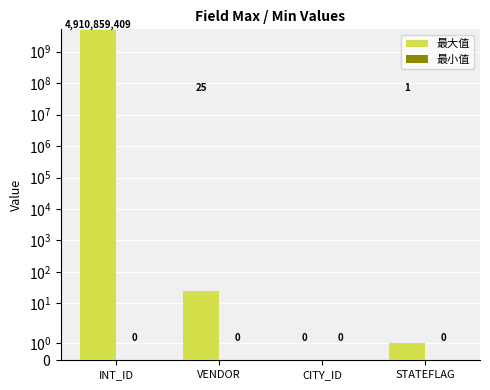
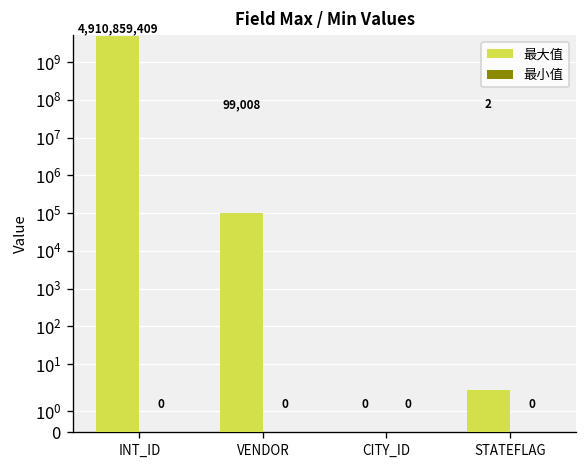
  {
    "最大值": {
      "INT_ID": "4,910,859,409",
-     "VENDOR": "25",
+     "VENDOR": "99,008",
      "CITY_ID": "0",
-     "STATEFLAG": "1"
+     "STATEFLAG": "2"
    },
    "最小值": {
      "INT_ID": "0",
      "VENDOR": "0",
      "CITY_ID": "0",
      "STATEFLAG": "0"
    }
  }
